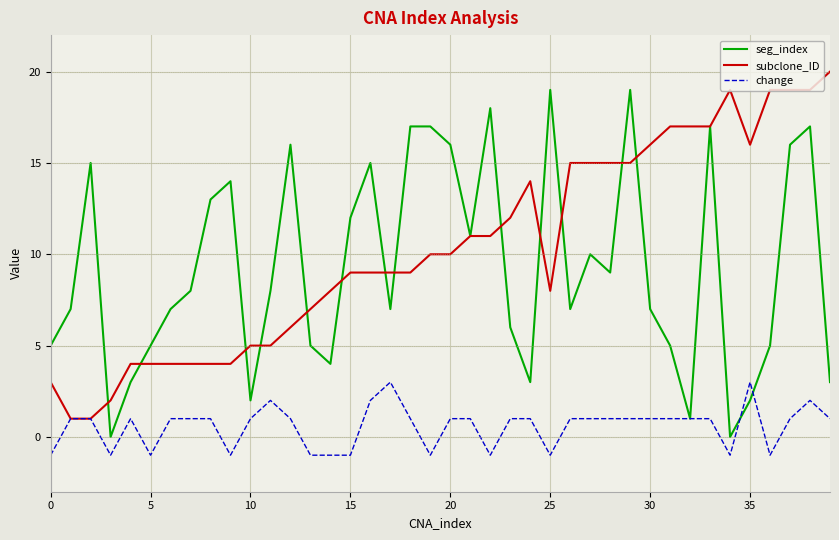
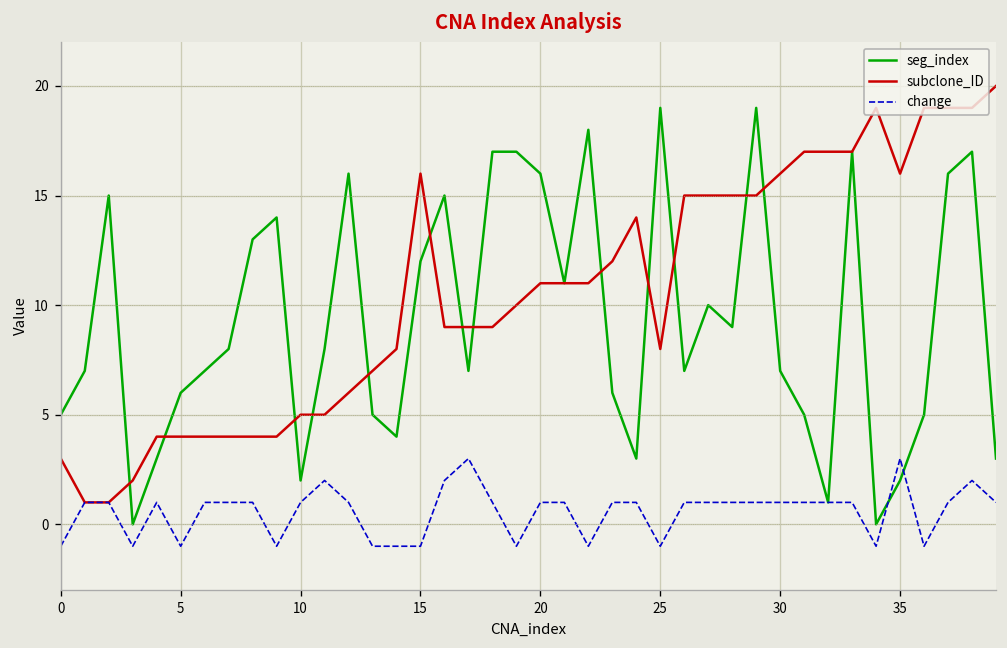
  {
    "seg_index": {
      "0": 5,
-     "5": 5,
+     "5": 6,
      "10": 2,
      "15": 12,
      "20": 16,
      "25": 19,
      "30": 7,
      "35": 2
    },
    "subclone_ID": {
      "0": 3,
      "5": 4,
      "10": 5,
-     "15": 9,
-     "20": 10,
+     "15": 16,
+     "20": 11,
      "25": 8,
      "30": 16,
      "35": 16
    },
    "change": {
      "0": -1,
      "5": -1,
      "10": 1,
      "15": -1,
      "20": 1,
      "25": -1,
      "30": 1,
      "35": 3
    }
  }
